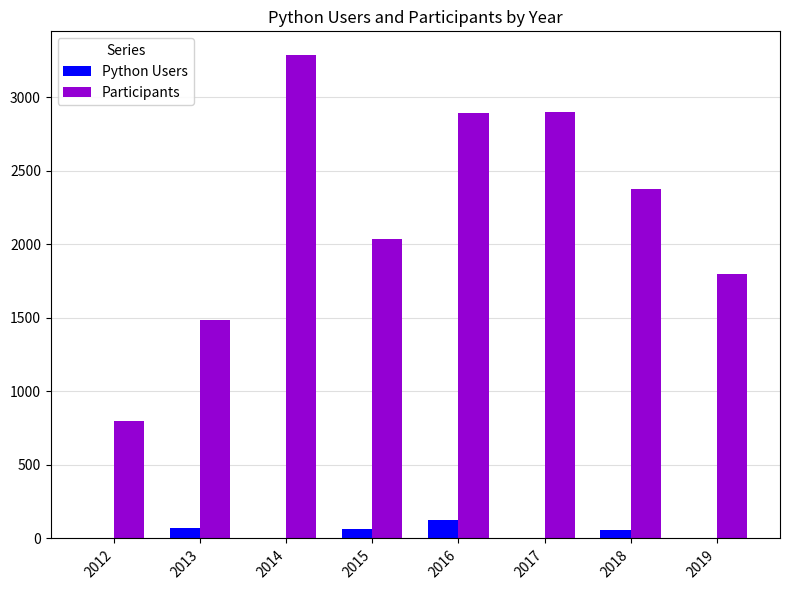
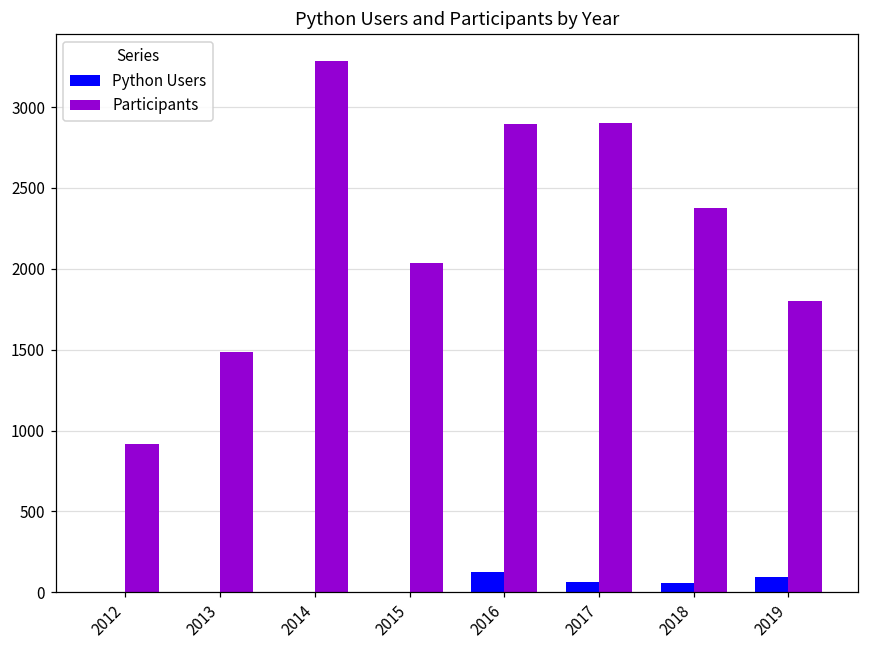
  {
    "Python Users": {
-     "2013": 70,
-     "2015": 60,
+     "2013": 0,
+     "2015": 0,
      "2016": 130,
-     "2017": 0,
+     "2017": 60,
      "2018": 60,
-     "2019": 0
+     "2019": 90
    },
    "Participants": {
-     "2012": 800,
+     "2012": 920,
      "2013": 1490,
      "2014": 3290,
      "2015": 2040,
      "2016": 2900,
      "2017": 2900,
      "2018": 2380,
      "2019": 1800
    }
  }
